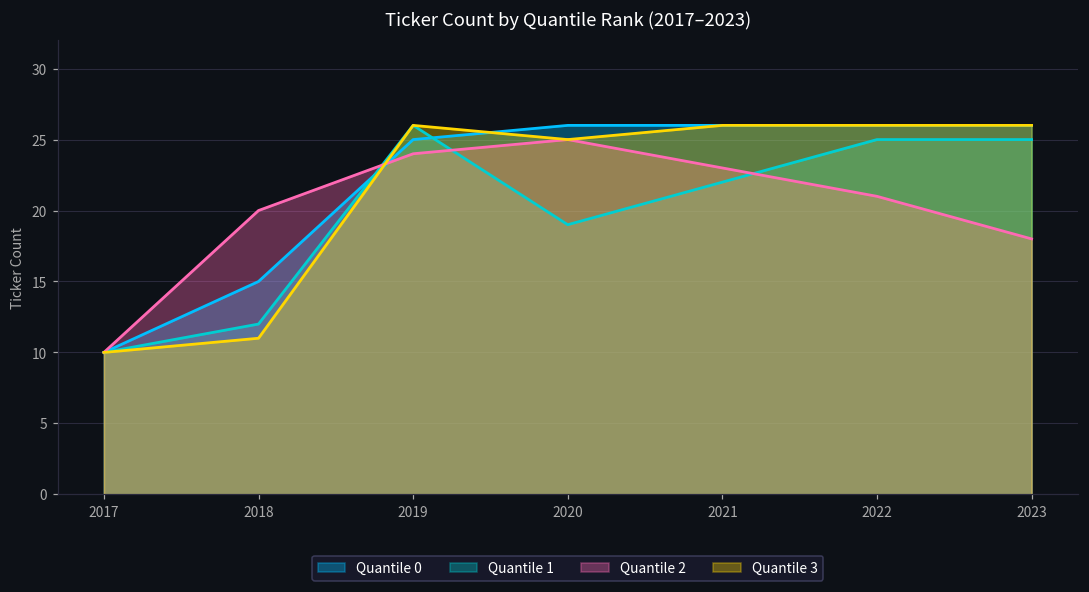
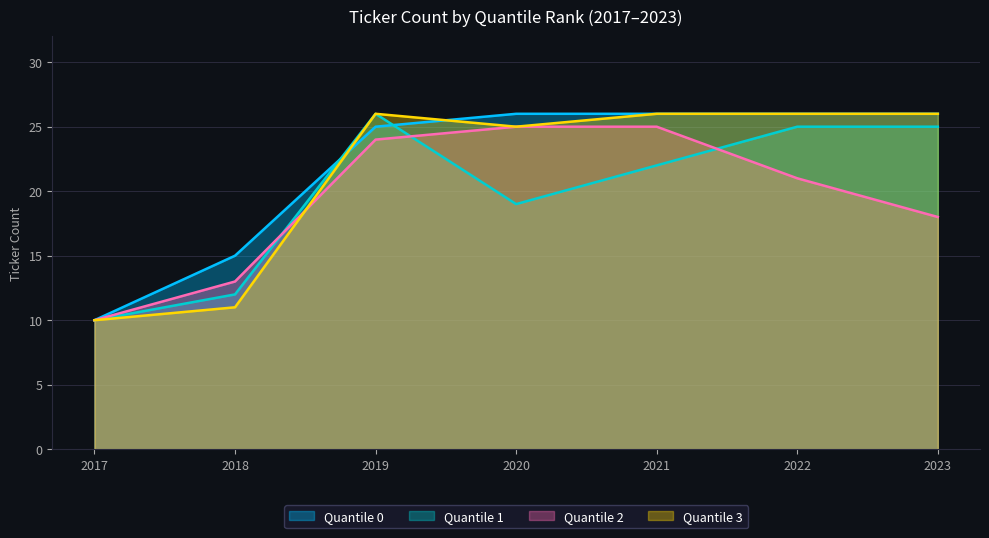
  {
    "Quantile 2": {
-     "2018": 20,
+     "2018": 13,
      "2019": 24,
-     "2021": 23,
+     "2021": 25,
      "2022": 21,
      "2023": 18
    },
    "Quantile 3": {
      "2018": 11
    }
  }
